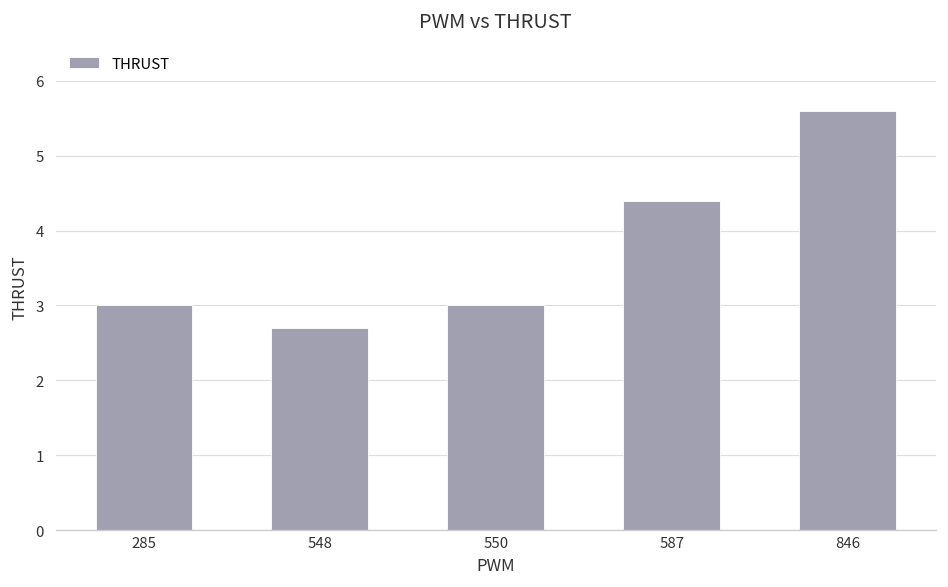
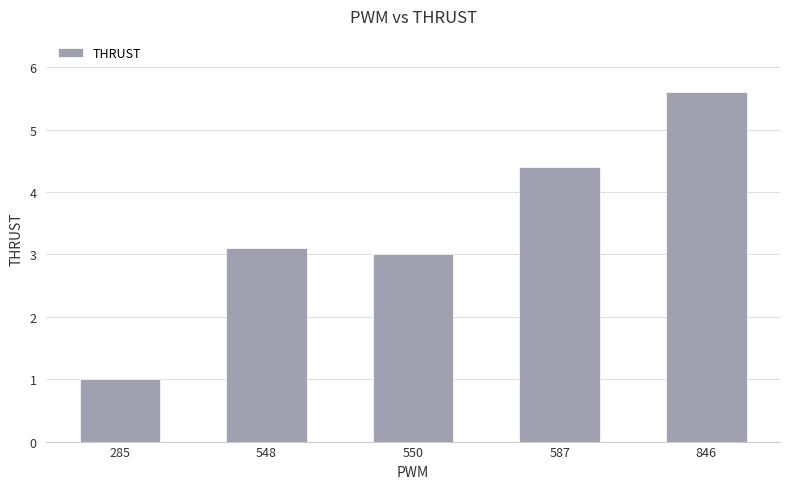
  {
-   "285": 3,
-   "548": 2.7,
+   "285": 1,
+   "548": 3.1,
    "550": 3.0,
    "587": 4.4,
    "846": 5.6
  }
